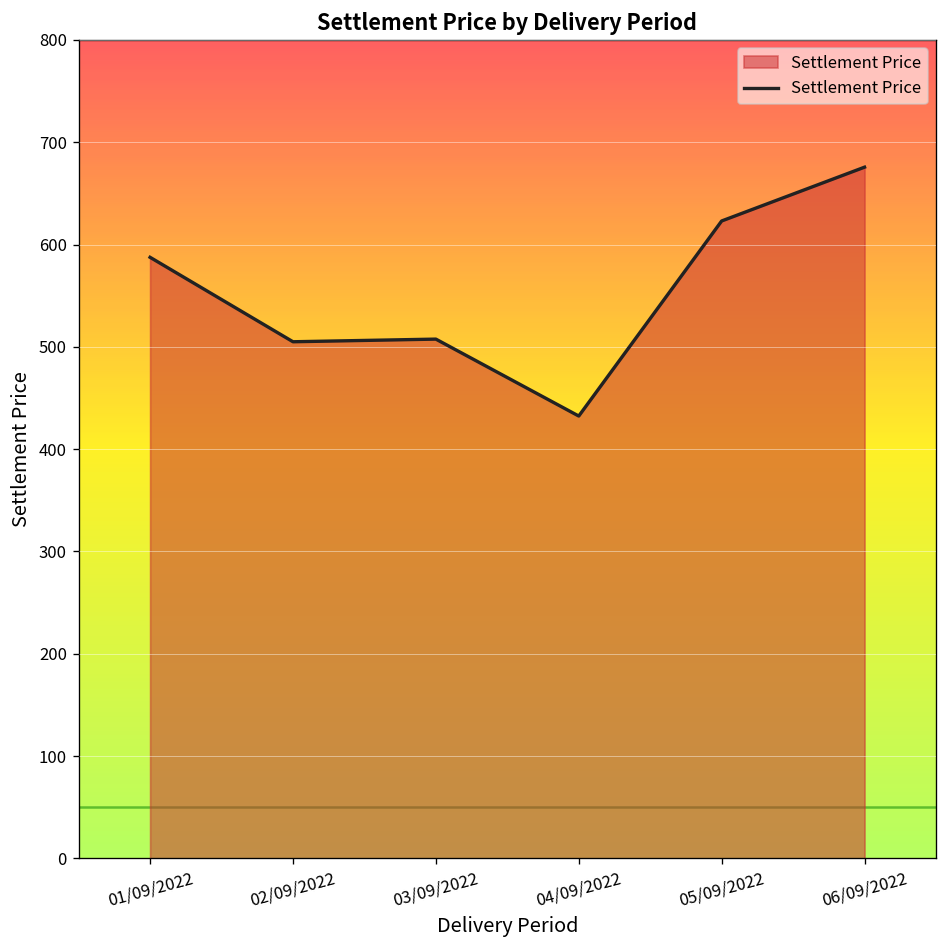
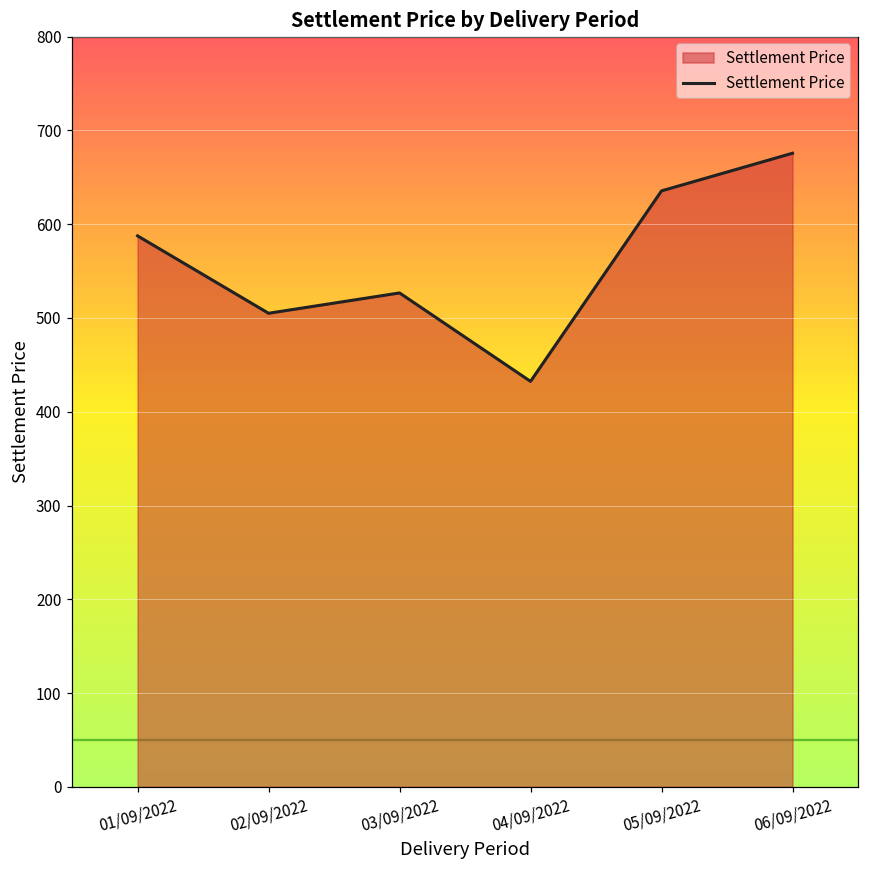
  {
    "01/09/2022": 590,
    "02/09/2022": 510,
-   "03/09/2022": 510,
+   "03/09/2022": 530,
    "04/09/2022": 430,
-   "05/09/2022": 620,
+   "05/09/2022": 640,
    "06/09/2022": 680
  }
